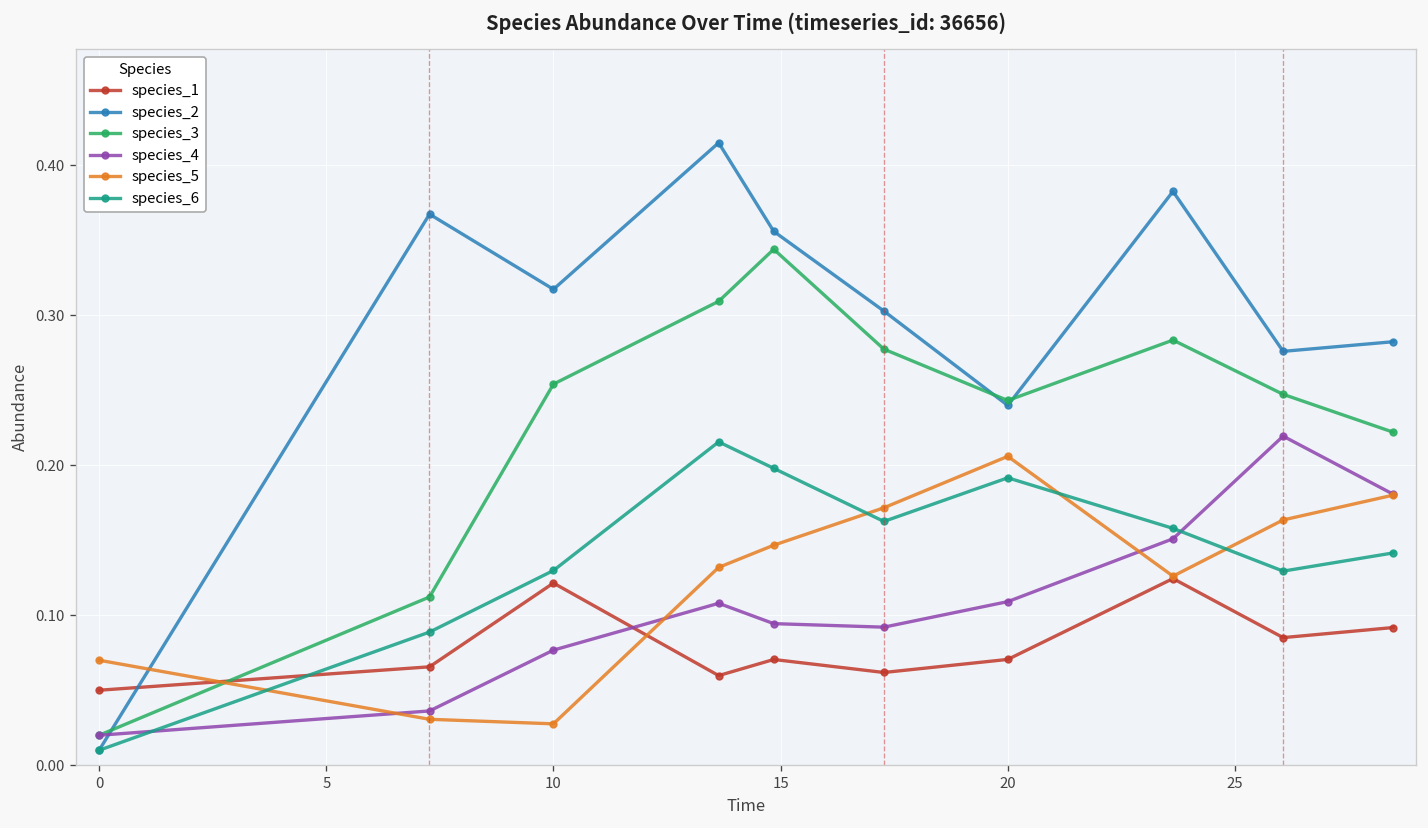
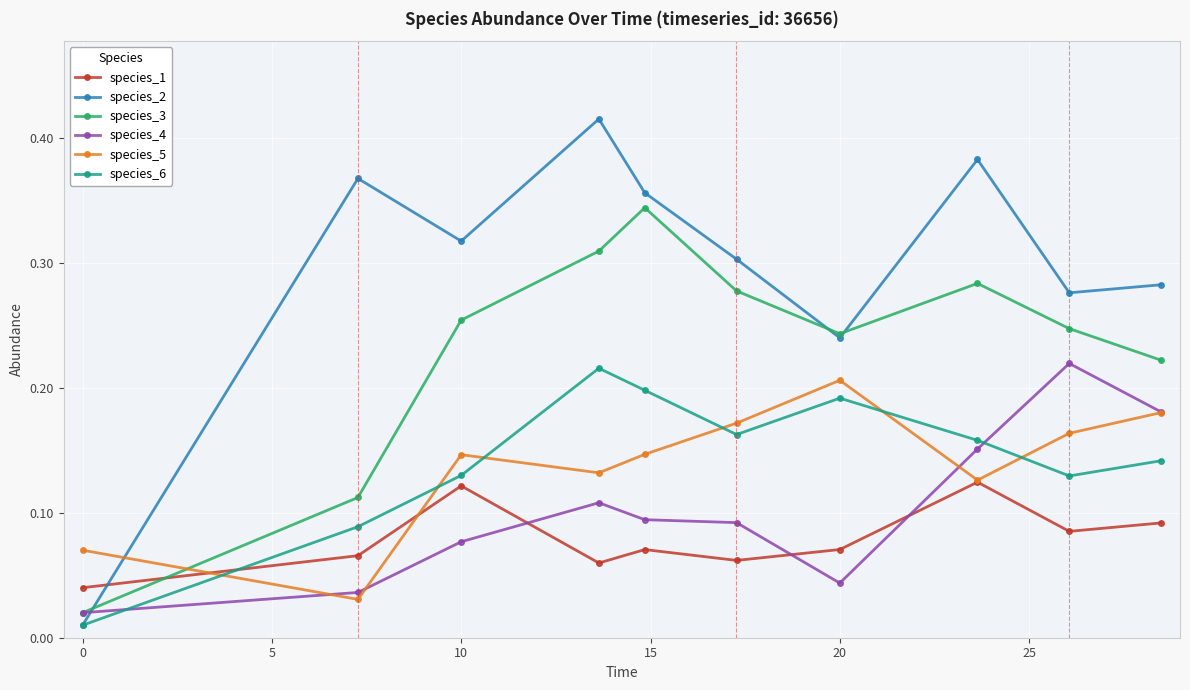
  {
    "species_1": {
-     "0": 0.05,
+     "0": 0.04,
      "10": 0.12,
      "20": 0.07
    },
    "species_2": {
      "10": 0.317,
      "20": 0.240
    },
    "species_4": {
      "10": 0.077,
-     "20": 0.109
+     "20": 0.044
    },
    "species_5": {
      "0": 0.070,
-     "10": 0.028,
+     "10": 0.146,
      "20": 0.206
    }
  }
